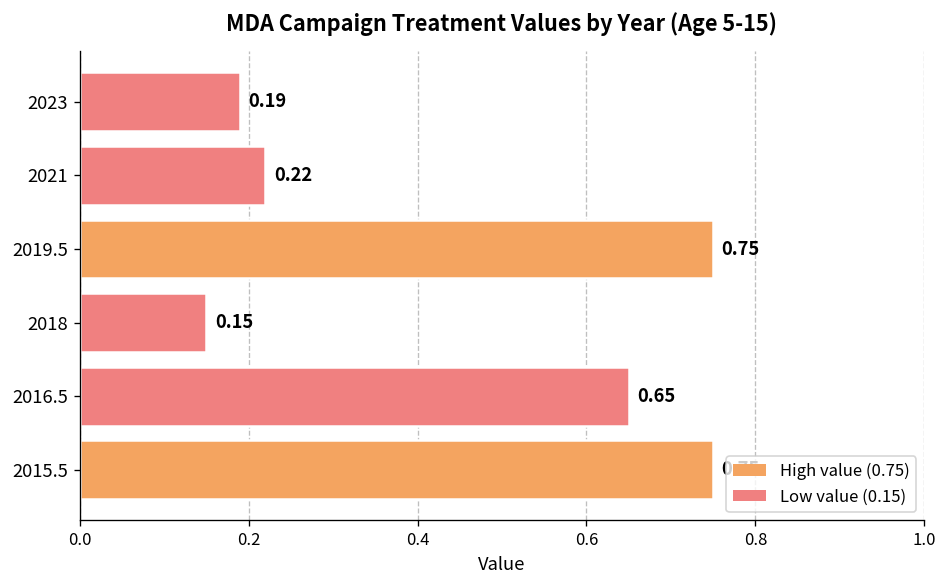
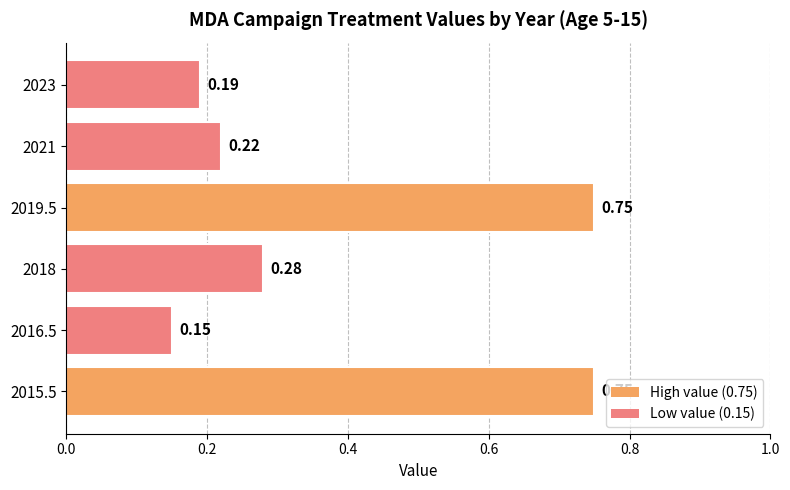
  {
    "2023": 0.19,
    "2021": 0.22,
    "2019.5": 0.75,
-   "2018": 0.15,
-   "2016.5": 0.65
+   "2018": 0.28,
+   "2016.5": 0.15
  }
